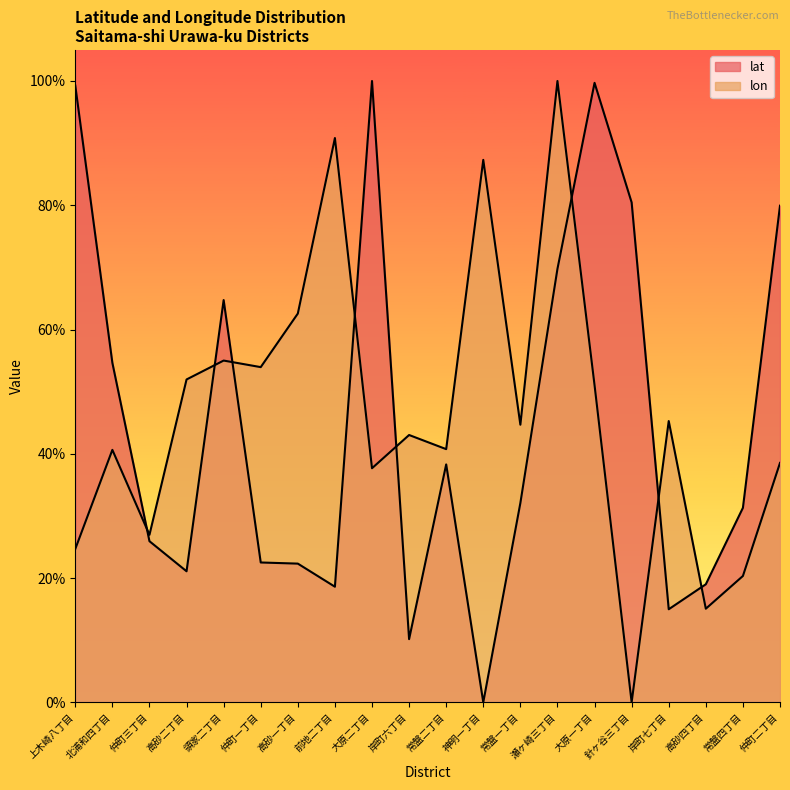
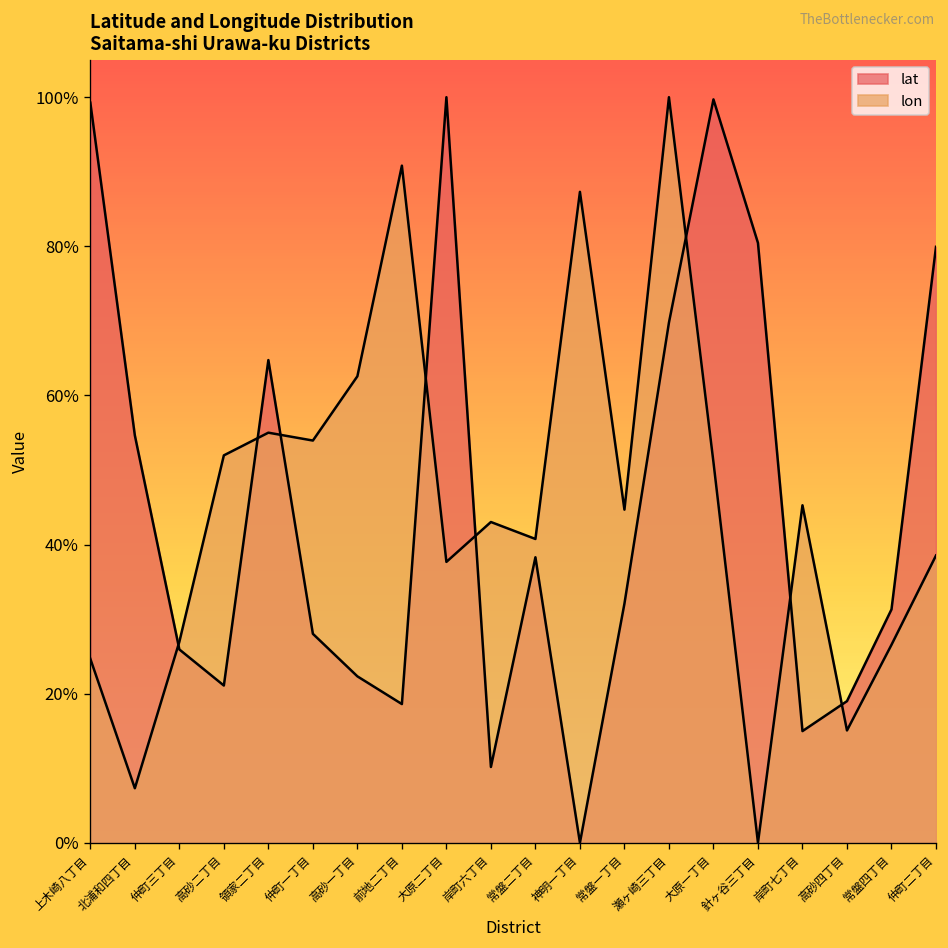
  {
    "lat": {
      "上木崎八丁目": "99%",
      "北浦和四丁目": "55%",
      "仲町三丁目": "26%",
      "高砂二丁目": "21%",
      "領家二丁目": "65%",
-     "仲町一丁目": "23%",
+     "仲町一丁目": "28%",
      "高砂一丁目": "22%",
      "前地二丁目": "19%",
      "大原二丁目": "100%",
      "岸町六丁目": "10%",
      "常盤二丁目": "38%",
      "神明一丁目": "0%",
      "常盤一丁目": "32%",
      "瀬ヶ崎三丁目": "70%",
      "大原一丁目": "100%",
      "針ヶ谷三丁目": "80%",
      "岸町七丁目": "15%",
      "高砂四丁目": "19%",
      "常盤四丁目": "31%",
      "仲町二丁目": "80%"
    },
    "lon": {
      "上木崎八丁目": "25%",
-     "北浦和四丁目": "41%",
+     "北浦和四丁目": "7%",
      "仲町三丁目": "27%",
      "高砂二丁目": "52%",
      "領家二丁目": "55%",
      "仲町一丁目": "54%",
      "高砂一丁目": "63%",
      "前地二丁目": "91%",
      "大原二丁目": "38%",
      "岸町六丁目": "43%",
      "常盤二丁目": "41%",
      "神明一丁目": "87%",
      "常盤一丁目": "45%",
      "瀬ヶ崎三丁目": "100%",
      "大原一丁目": "51%",
      "針ヶ谷三丁目": "0%",
      "岸町七丁目": "45%",
      "高砂四丁目": "15%",
-     "常盤四丁目": "20%",
+     "常盤四丁目": "27%",
      "仲町二丁目": "39%"
    }
  }
